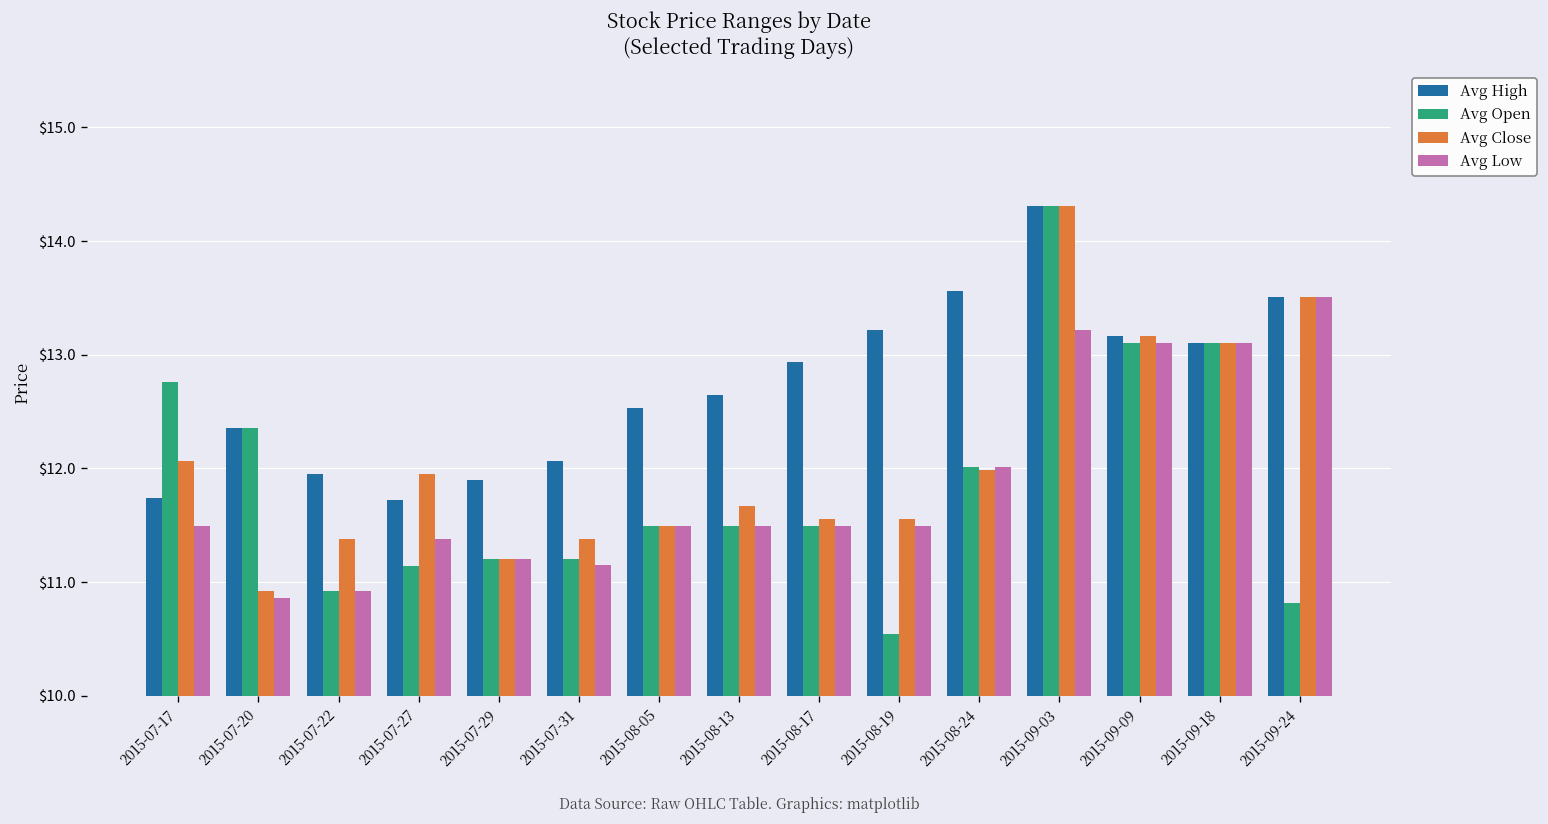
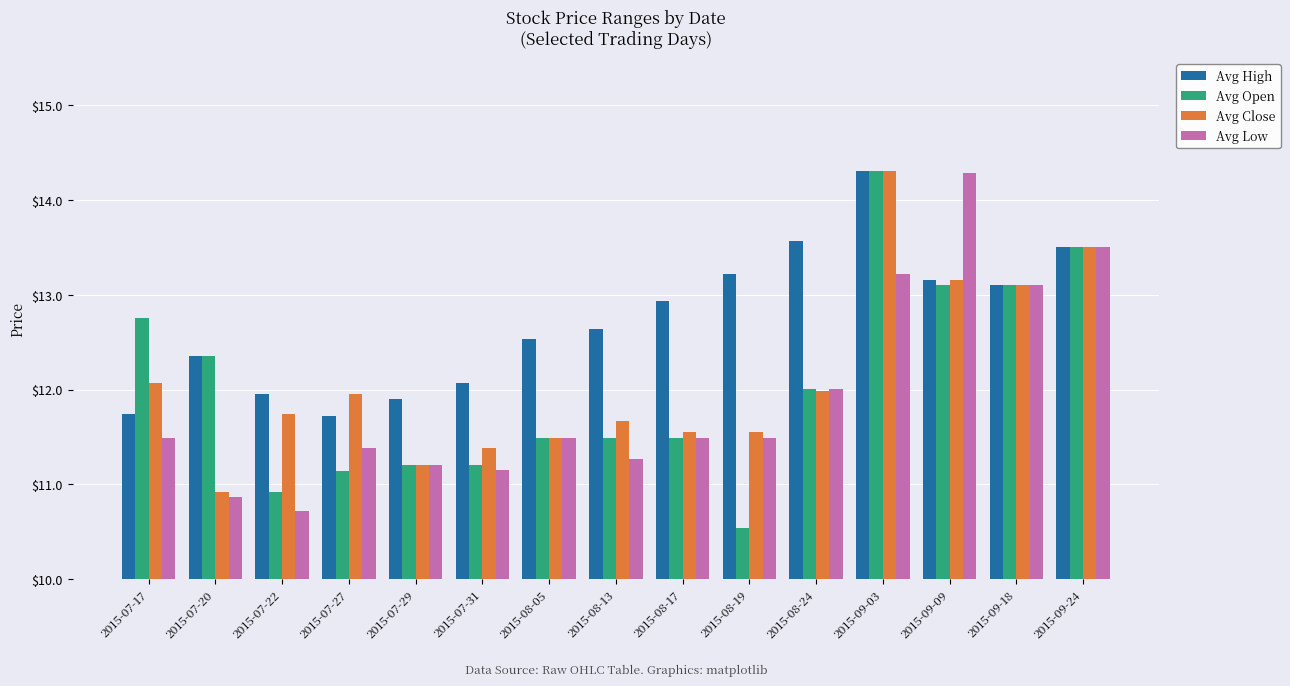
  {
    "Avg High": {
      "2015-07-17": "$11.7",
      "2015-07-20": "$12.4",
      "2015-07-22": "$12.0",
      "2015-07-27": "$11.7",
      "2015-07-29": "$11.9",
      "2015-07-31": "$12.1",
      "2015-08-05": "$12.5",
      "2015-08-13": "$12.6",
      "2015-08-17": "$12.9",
      "2015-08-19": "$13.2",
      "2015-08-24": "$13.6",
      "2015-09-03": "$14.3",
      "2015-09-09": "$13.2",
      "2015-09-18": "$13.1",
      "2015-09-24": "$13.5"
    },
    "Avg Open": {
      "2015-07-17": "$12.8",
      "2015-07-20": "$12.4",
      "2015-07-22": "$10.9",
      "2015-07-27": "$11.1",
      "2015-07-29": "$11.2",
      "2015-07-31": "$11.2",
      "2015-08-05": "$11.5",
      "2015-08-13": "$11.5",
      "2015-08-17": "$11.5",
      "2015-08-19": "$10.5",
      "2015-08-24": "$12.0",
      "2015-09-03": "$14.3",
      "2015-09-09": "$13.1",
      "2015-09-18": "$13.1",
-     "2015-09-24": "$10.8"
+     "2015-09-24": "$13.5"
    },
    "Avg Close": {
      "2015-07-17": "$12.1",
      "2015-07-20": "$10.9",
-     "2015-07-22": "$11.4",
+     "2015-07-22": "$11.7",
      "2015-07-27": "$12.0",
      "2015-07-29": "$11.2",
      "2015-07-31": "$11.4",
      "2015-08-05": "$11.5",
      "2015-08-13": "$11.7",
      "2015-08-17": "$11.6",
      "2015-08-19": "$11.6",
      "2015-08-24": "$12.0",
      "2015-09-03": "$14.3",
      "2015-09-09": "$13.2",
      "2015-09-18": "$13.1",
      "2015-09-24": "$13.5"
    },
    "Avg Low": {
      "2015-07-17": "$11.5",
      "2015-07-20": "$10.9",
-     "2015-07-22": "$10.9",
+     "2015-07-22": "$10.7",
      "2015-07-27": "$11.4",
      "2015-07-29": "$11.2",
      "2015-07-31": "$11.1",
      "2015-08-05": "$11.5",
-     "2015-08-13": "$11.5",
+     "2015-08-13": "$11.3",
      "2015-08-17": "$11.5",
      "2015-08-19": "$11.5",
      "2015-08-24": "$12.0",
      "2015-09-03": "$13.2",
-     "2015-09-09": "$13.1",
+     "2015-09-09": "$14.3",
      "2015-09-18": "$13.1",
      "2015-09-24": "$13.5"
    }
  }
